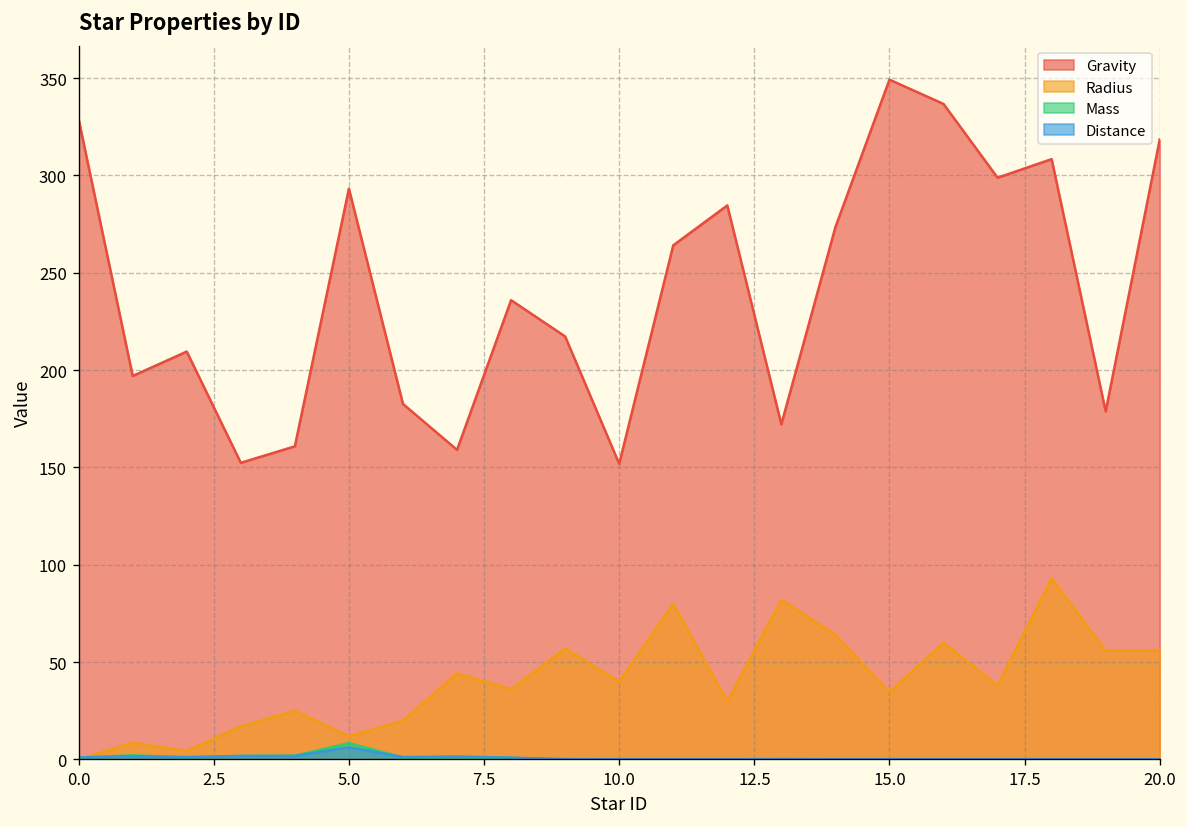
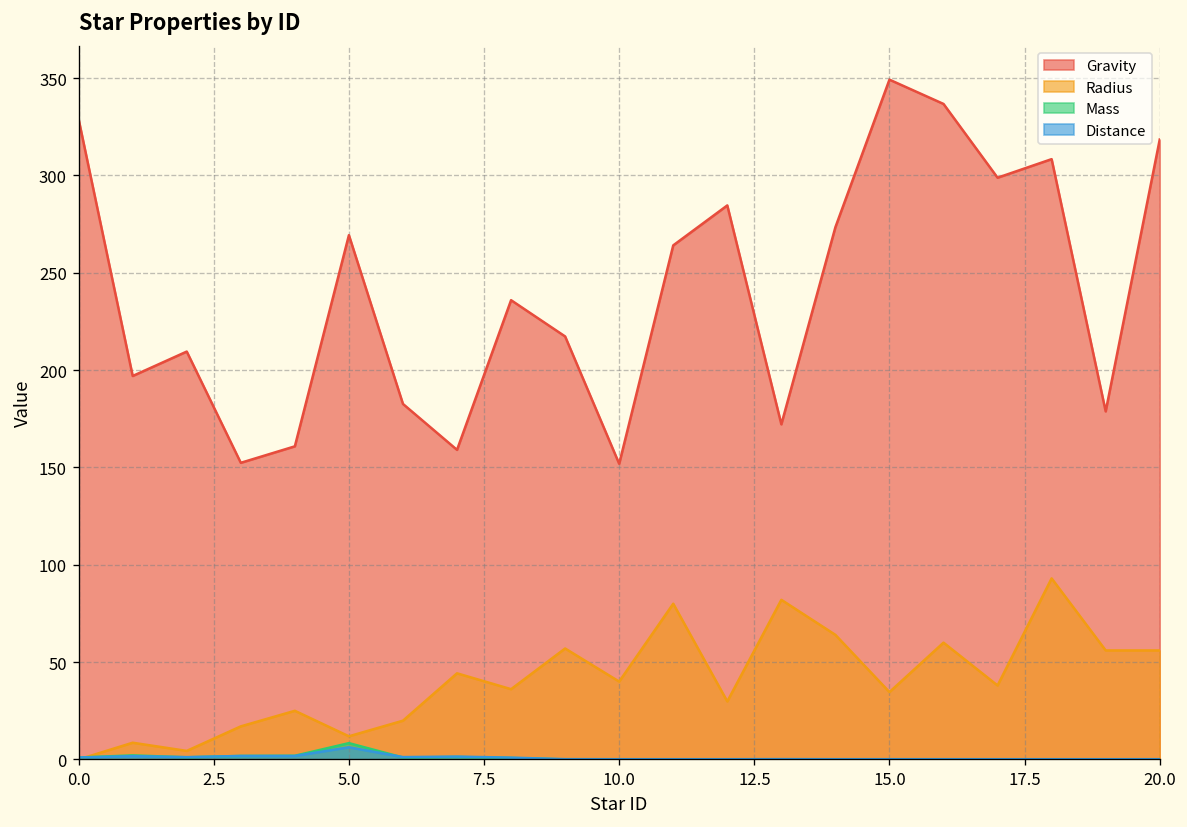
  {
    "Gravity": {
      "0.0": 329,
-     "5.0": 293,
+     "5.0": 269,
      "10.0": 152,
      "15.0": 349,
      "20.0": 318
    },
    "Radius": {
      "5.0": 12,
      "10.0": 40,
      "15.0": 35,
      "20.0": 56
    },
    "Mass": {
      "5.0": 8
    },
    "Distance": {
      "5.0": 6
    }
  }
